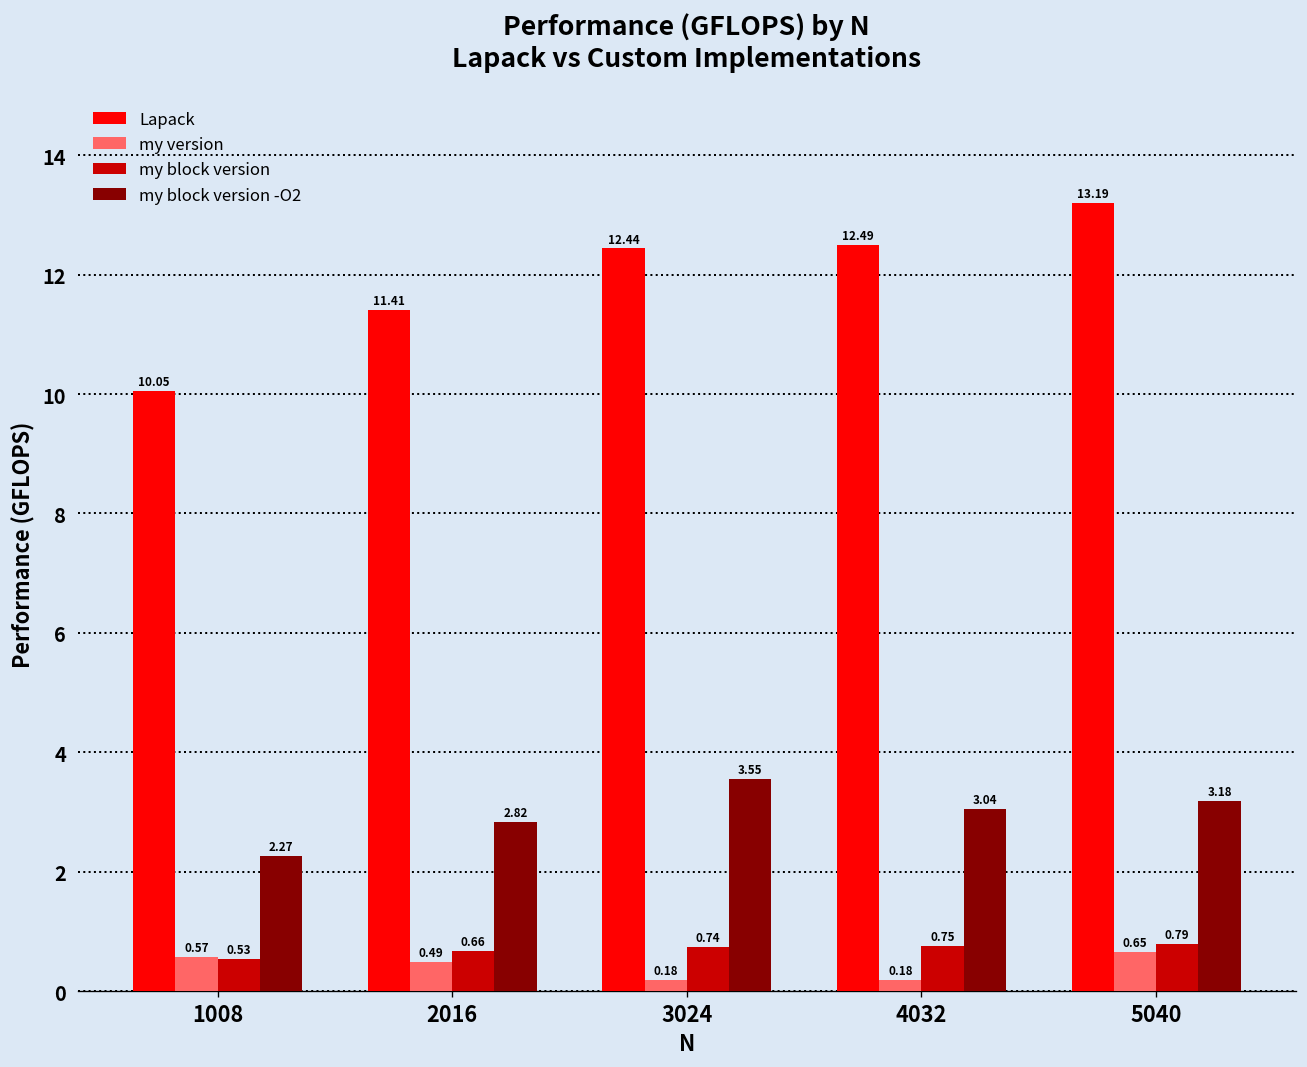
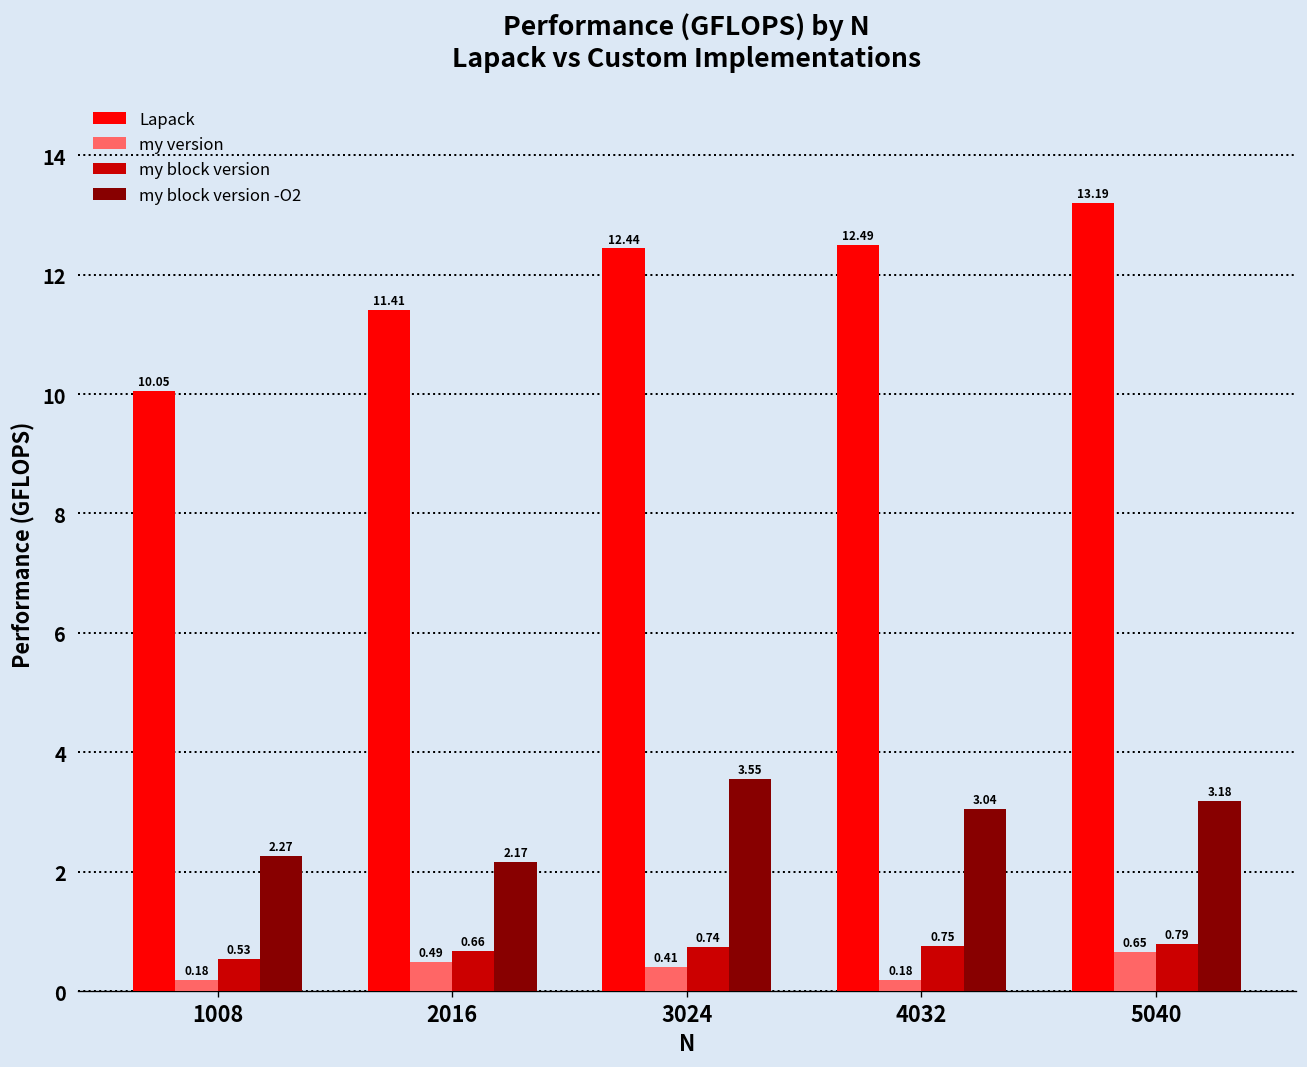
  {
    "my version": {
-     "1008": 0.57,
+     "1008": 0.18,
      "2016": 0.49,
-     "3024": 0.18,
+     "3024": 0.41,
      "4032": 0.18,
      "5040": 0.65
    },
    "my block version -O2": {
      "1008": 2.27,
-     "2016": 2.82,
+     "2016": 2.17,
      "3024": 3.55,
      "4032": 3.04,
      "5040": 3.18
    }
  }
